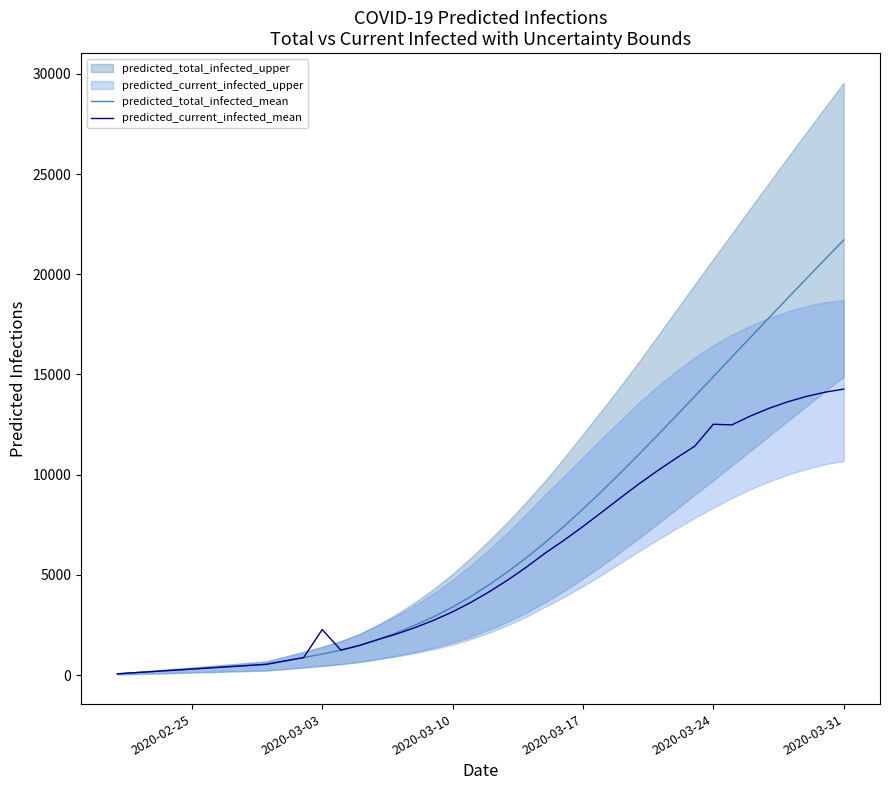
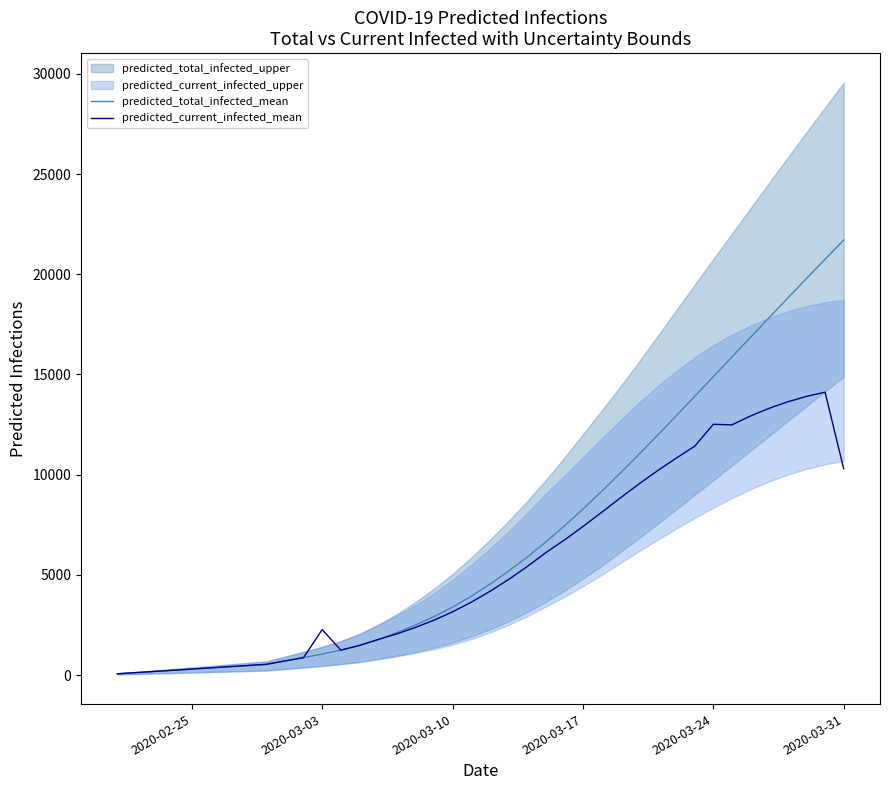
  {
    "predicted_current_infected_mean": {
      "2020-03-03": 2300,
      "2020-03-10": 3200,
      "2020-03-17": 7400,
      "2020-03-24": 12500,
-     "2020-03-31": 14300
+     "2020-03-31": 10300
    }
  }
